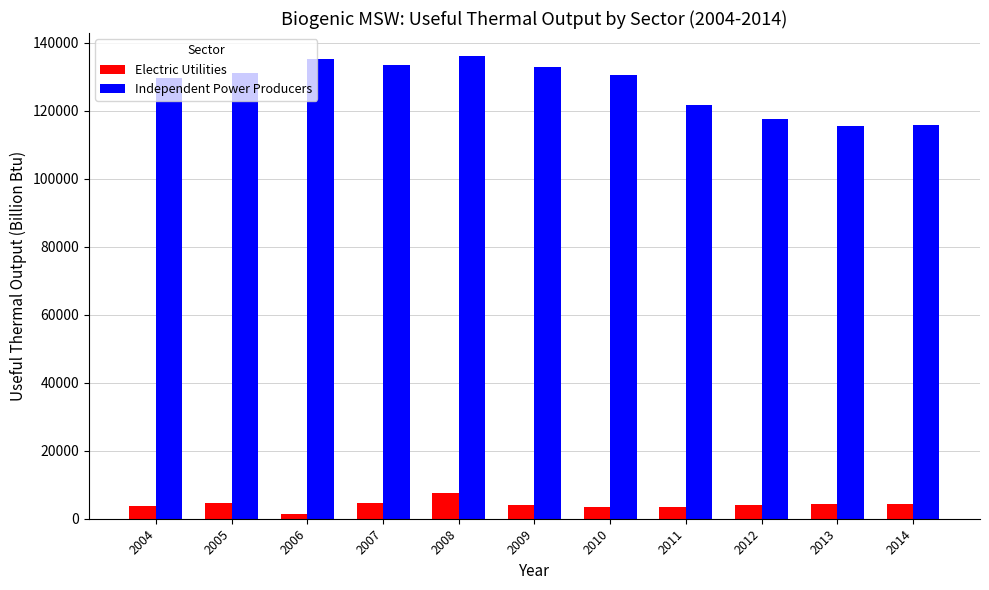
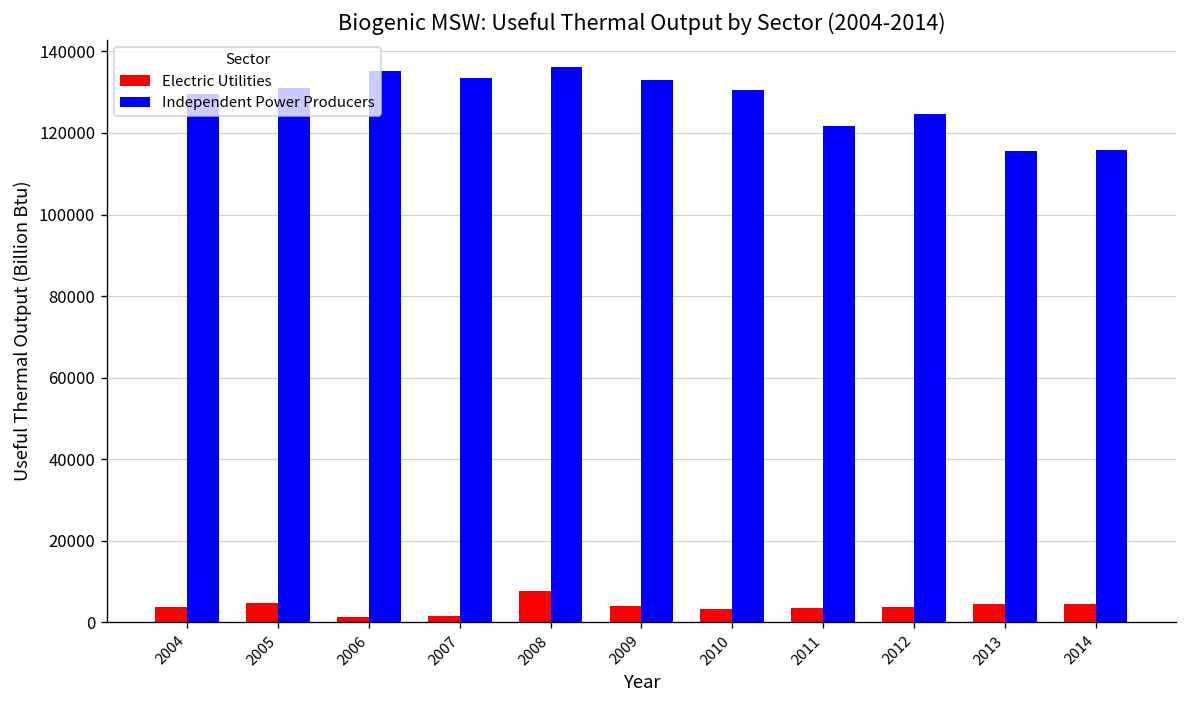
  {
    "Electric Utilities": {
      "2004": 4000,
      "2005": 5000,
      "2006": 1000,
-     "2007": 5000,
+     "2007": 2000,
      "2008": 8000,
      "2009": 4000,
      "2010": 3000,
      "2011": 3000,
      "2012": 4000,
      "2013": 4000,
      "2014": 4000
    },
    "Independent Power Producers": {
      "2006": 135000,
      "2007": 134000,
      "2008": 136000,
      "2009": 133000,
      "2010": 130000,
      "2011": 122000,
-     "2012": 118000,
+     "2012": 125000,
      "2013": 116000,
      "2014": 116000
    }
  }
